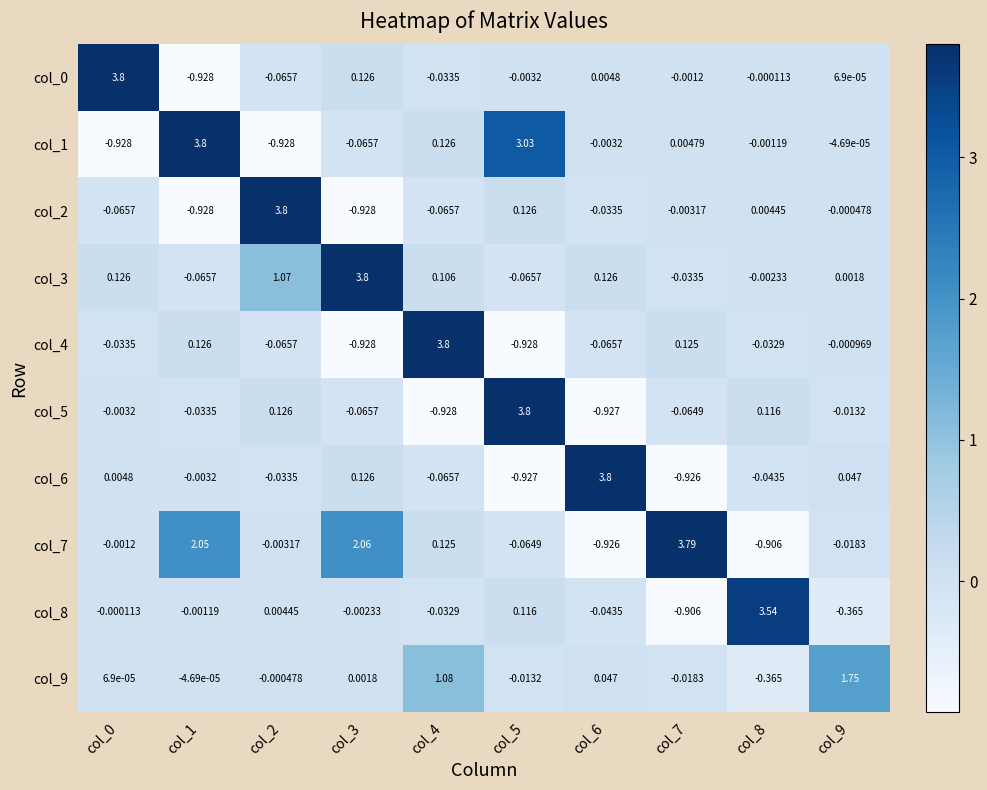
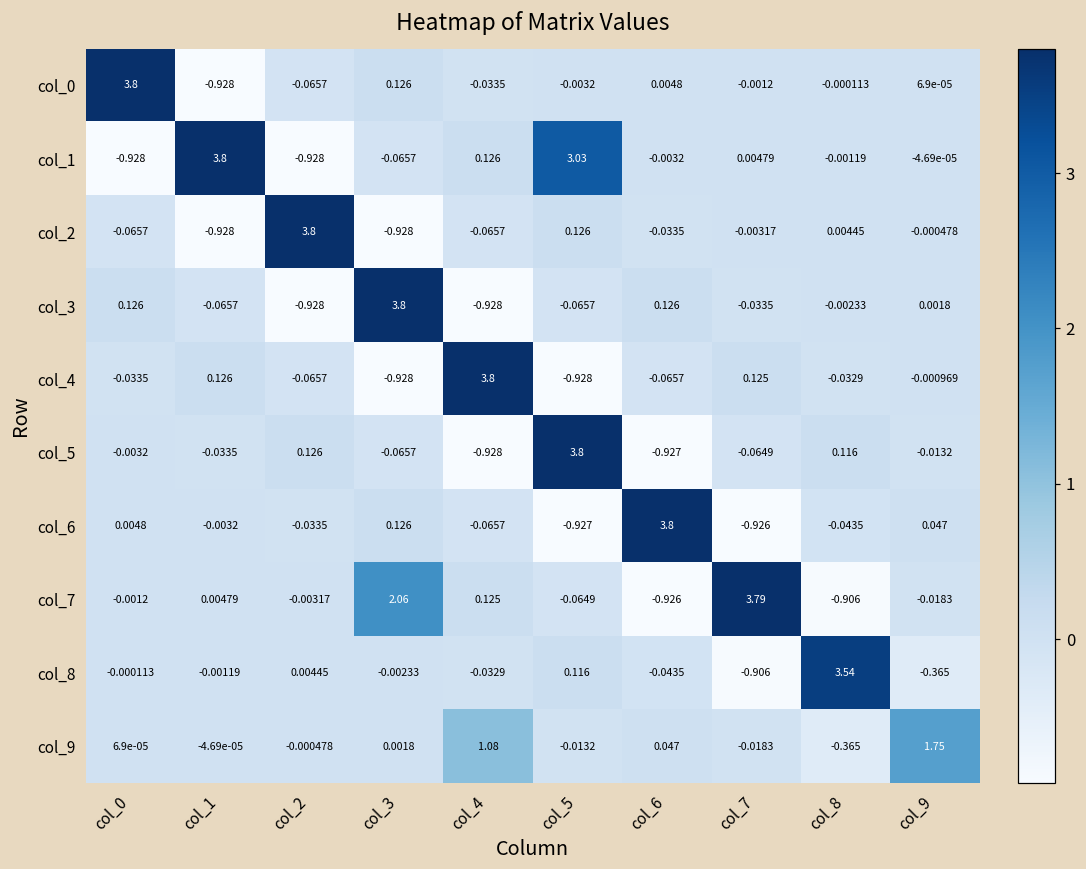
  {
    "col_0": {
      "col_0": "3.8",
      "col_1": "-0.928",
      "col_2": "-0.0657",
      "col_3": "0.126",
      "col_4": "-0.0335",
      "col_5": "-0.0032",
      "col_6": "0.0048",
      "col_7": "-0.0012",
      "col_8": "-0.000113",
      "col_9": "6.9e-05"
    },
    "col_1": {
      "col_0": "-0.928",
      "col_1": "3.8",
      "col_2": "-0.928",
      "col_3": "-0.0657",
      "col_4": "0.126",
      "col_5": "3.03",
      "col_6": "-0.0032",
      "col_7": "0.00479",
      "col_8": "-0.00119",
      "col_9": "-4.69e-05"
    },
    "col_2": {
      "col_0": "-0.0657",
      "col_1": "-0.928",
      "col_2": "3.8",
      "col_3": "-0.928",
      "col_4": "-0.0657",
      "col_5": "0.126",
      "col_6": "-0.0335",
      "col_7": "-0.00317",
      "col_8": "0.00445",
      "col_9": "-0.000478"
    },
    "col_3": {
      "col_0": "0.126",
      "col_1": "-0.0657",
-     "col_2": "1.07",
+     "col_2": "-0.928",
      "col_3": "3.8",
-     "col_4": "0.106",
+     "col_4": "-0.928",
      "col_5": "-0.0657",
      "col_6": "0.126",
      "col_7": "-0.0335",
      "col_8": "-0.00233",
      "col_9": "0.0018"
    },
    "col_4": {
      "col_0": "-0.0335",
      "col_1": "0.126",
      "col_2": "-0.0657",
      "col_3": "-0.928",
      "col_4": "3.8",
      "col_5": "-0.928",
      "col_6": "-0.0657",
      "col_7": "0.125",
      "col_8": "-0.0329",
      "col_9": "-0.000969"
    },
    "col_5": {
      "col_0": "-0.0032",
      "col_1": "-0.0335",
      "col_2": "0.126",
      "col_3": "-0.0657",
      "col_4": "-0.928",
      "col_5": "3.8",
      "col_6": "-0.927",
      "col_7": "-0.0649",
      "col_8": "0.116",
      "col_9": "-0.0132"
    },
    "col_6": {
      "col_0": "0.0048",
      "col_1": "-0.0032",
      "col_2": "-0.0335",
      "col_3": "0.126",
      "col_4": "-0.0657",
      "col_5": "-0.927",
      "col_6": "3.8",
      "col_7": "-0.926",
      "col_8": "-0.0435",
      "col_9": "0.047"
    },
    "col_7": {
      "col_0": "-0.0012",
-     "col_1": "2.05",
+     "col_1": "0.00479",
      "col_2": "-0.00317",
      "col_3": "2.06",
      "col_4": "0.125",
      "col_5": "-0.0649",
      "col_6": "-0.926",
      "col_7": "3.79",
      "col_8": "-0.906",
      "col_9": "-0.0183"
    },
    "col_8": {
      "col_0": "-0.000113",
      "col_1": "-0.00119",
      "col_2": "0.00445",
      "col_3": "-0.00233",
      "col_4": "-0.0329",
      "col_5": "0.116",
      "col_6": "-0.0435",
      "col_7": "-0.906",
      "col_8": "3.54",
      "col_9": "-0.365"
    },
    "col_9": {
      "col_0": "6.9e-05",
      "col_1": "-4.69e-05",
      "col_2": "-0.000478",
      "col_3": "0.0018",
      "col_4": "1.08",
      "col_5": "-0.0132",
      "col_6": "0.047",
      "col_7": "-0.0183",
      "col_8": "-0.365",
      "col_9": "1.75"
    }
  }
